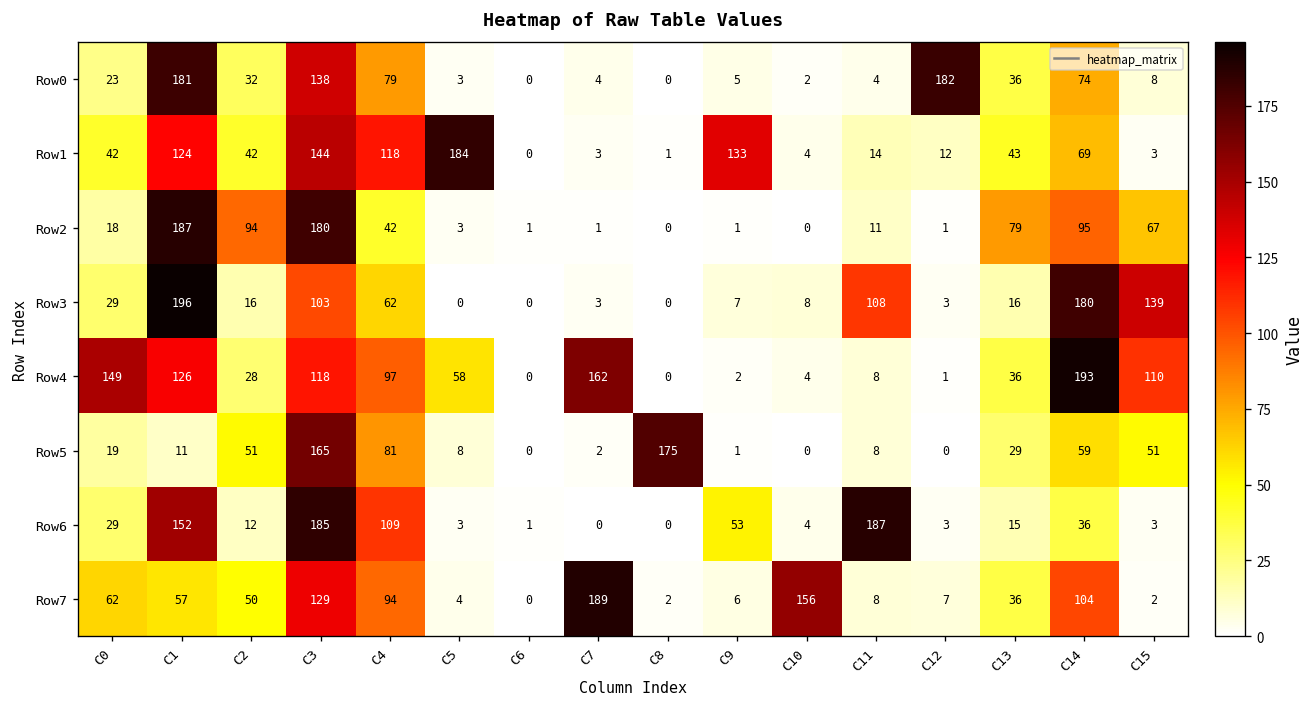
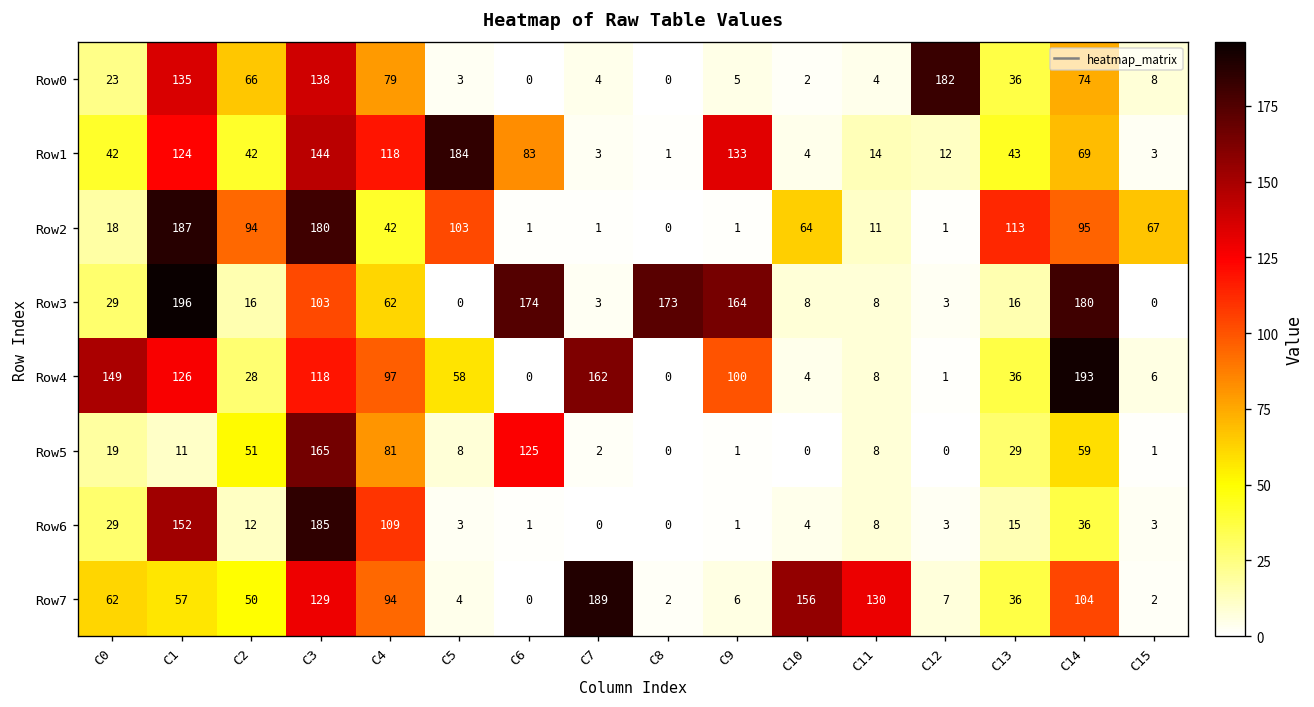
  {
    "Row0": {
      "C0": 23,
-     "C1": 181,
-     "C2": 32,
+     "C1": 135,
+     "C2": 66,
      "C3": 138,
      "C4": 79,
      "C5": 3,
      "C6": 0,
      "C7": 4,
      "C8": 0,
      "C9": 5,
      "C10": 2,
      "C11": 4,
      "C12": 182,
      "C13": 36,
      "C14": 74,
      "C15": 8
    },
    "Row1": {
      "C0": 42,
      "C1": 124,
      "C2": 42,
      "C3": 144,
      "C4": 118,
      "C5": 184,
-     "C6": 0,
+     "C6": 83,
      "C7": 3,
      "C8": 1,
      "C9": 133,
      "C10": 4,
      "C11": 14,
      "C12": 12,
      "C13": 43,
      "C14": 69,
      "C15": 3
    },
    "Row2": {
      "C0": 18,
      "C1": 187,
      "C2": 94,
      "C3": 180,
      "C4": 42,
-     "C5": 3,
+     "C5": 103,
      "C6": 1,
      "C7": 1,
      "C8": 0,
      "C9": 1,
-     "C10": 0,
+     "C10": 64,
      "C11": 11,
      "C12": 1,
-     "C13": 79,
+     "C13": 113,
      "C14": 95,
      "C15": 67
    },
    "Row3": {
      "C0": 29,
      "C1": 196,
      "C2": 16,
      "C3": 103,
      "C4": 62,
      "C5": 0,
-     "C6": 0,
+     "C6": 174,
      "C7": 3,
-     "C8": 0,
-     "C9": 7,
+     "C8": 173,
+     "C9": 164,
      "C10": 8,
-     "C11": 108,
+     "C11": 8,
      "C12": 3,
      "C13": 16,
      "C14": 180,
-     "C15": 139
+     "C15": 0
    },
    "Row4": {
      "C0": 149,
      "C1": 126,
      "C2": 28,
      "C3": 118,
      "C4": 97,
      "C5": 58,
      "C6": 0,
      "C7": 162,
      "C8": 0,
-     "C9": 2,
+     "C9": 100,
      "C10": 4,
      "C11": 8,
      "C12": 1,
      "C13": 36,
      "C14": 193,
-     "C15": 110
+     "C15": 6
    },
    "Row5": {
      "C0": 19,
      "C1": 11,
      "C2": 51,
      "C3": 165,
      "C4": 81,
      "C5": 8,
-     "C6": 0,
+     "C6": 125,
      "C7": 2,
-     "C8": 175,
+     "C8": 0,
      "C9": 1,
      "C10": 0,
      "C11": 8,
      "C12": 0,
      "C13": 29,
      "C14": 59,
-     "C15": 51
+     "C15": 1
    },
    "Row6": {
      "C0": 29,
      "C1": 152,
      "C2": 12,
      "C3": 185,
      "C4": 109,
      "C5": 3,
      "C6": 1,
      "C7": 0,
      "C8": 0,
-     "C9": 53,
+     "C9": 1,
      "C10": 4,
-     "C11": 187,
+     "C11": 8,
      "C12": 3,
      "C13": 15,
      "C14": 36,
      "C15": 3
    },
    "Row7": {
      "C0": 62,
      "C1": 57,
      "C2": 50,
      "C3": 129,
      "C4": 94,
      "C5": 4,
      "C6": 0,
      "C7": 189,
      "C8": 2,
      "C9": 6,
      "C10": 156,
-     "C11": 8,
+     "C11": 130,
      "C12": 7,
      "C13": 36,
      "C14": 104,
      "C15": 2
    }
  }
